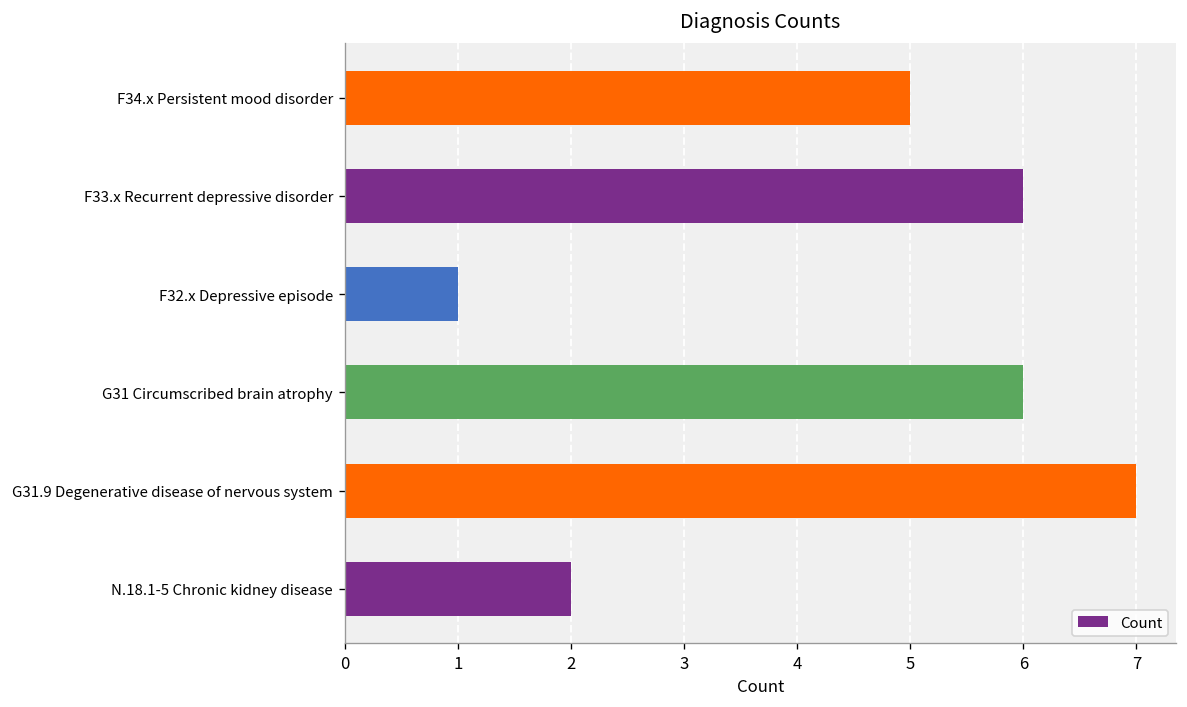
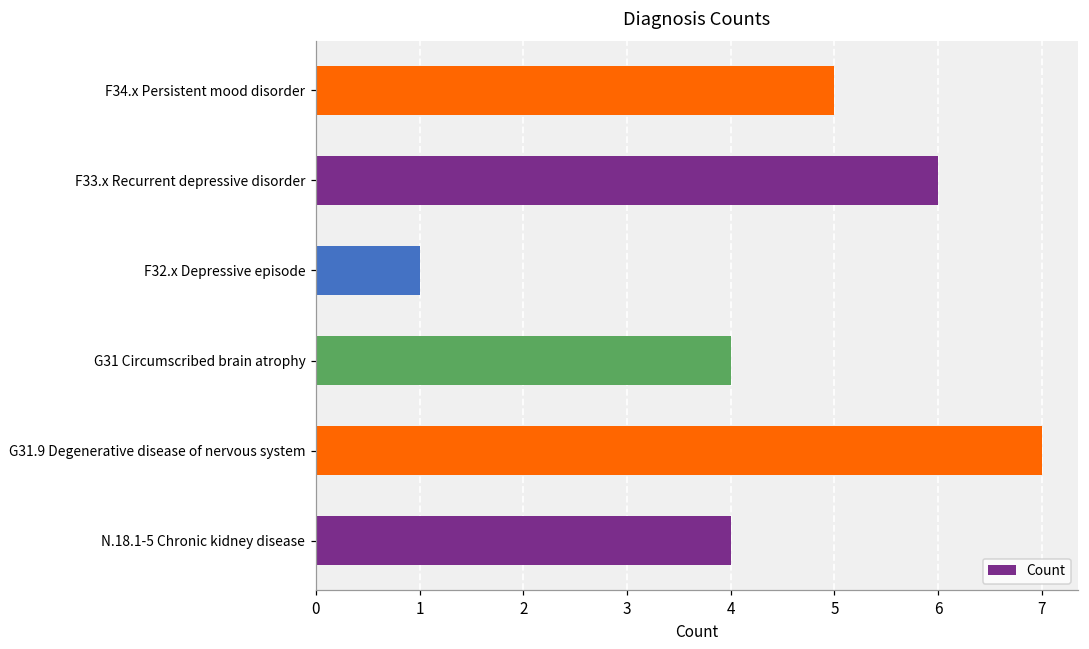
  {
    "F34.x Persistent mood disorder": 5,
    "F33.x Recurrent depressive disorder": 6,
    "F32.x Depressive episode": 1,
-   "G31 Circumscribed brain atrophy": 6,
+   "G31 Circumscribed brain atrophy": 4,
    "G31.9 Degenerative disease of nervous system": 7,
-   "N.18.1-5 Chronic kidney disease": 2
+   "N.18.1-5 Chronic kidney disease": 4
  }
